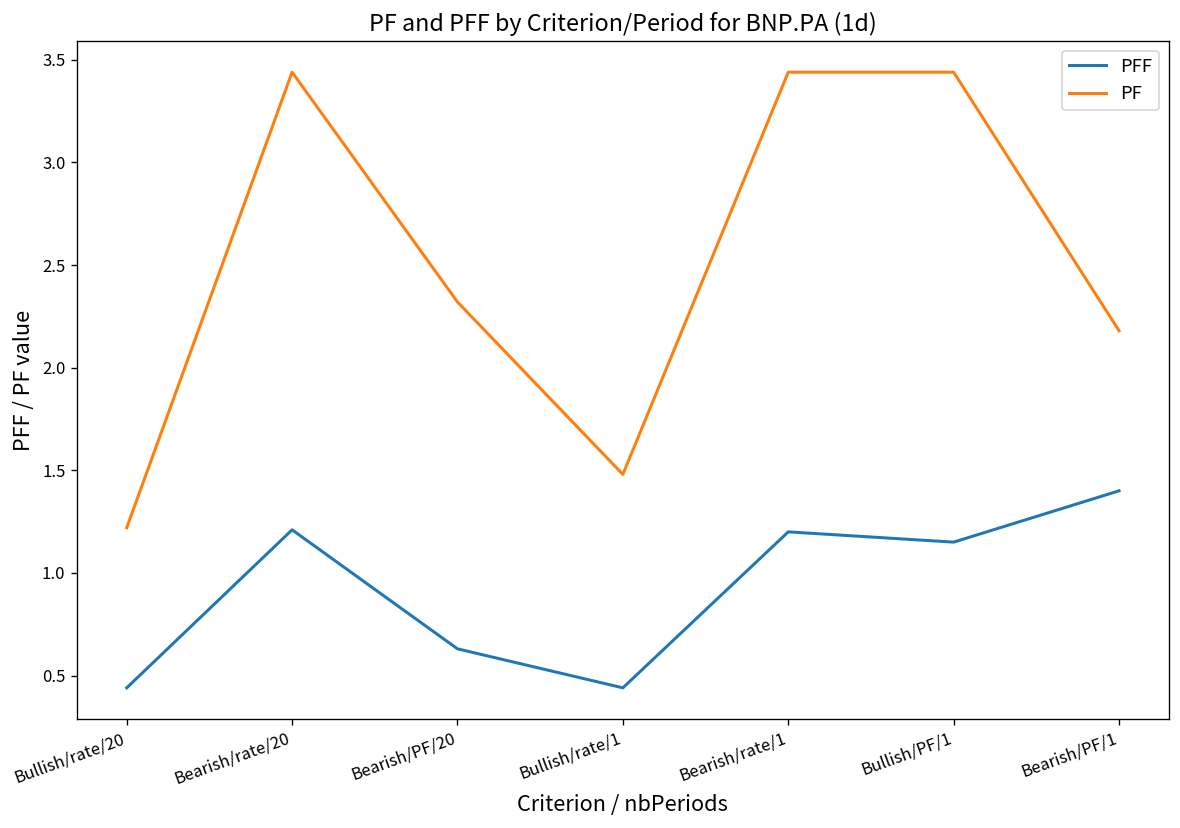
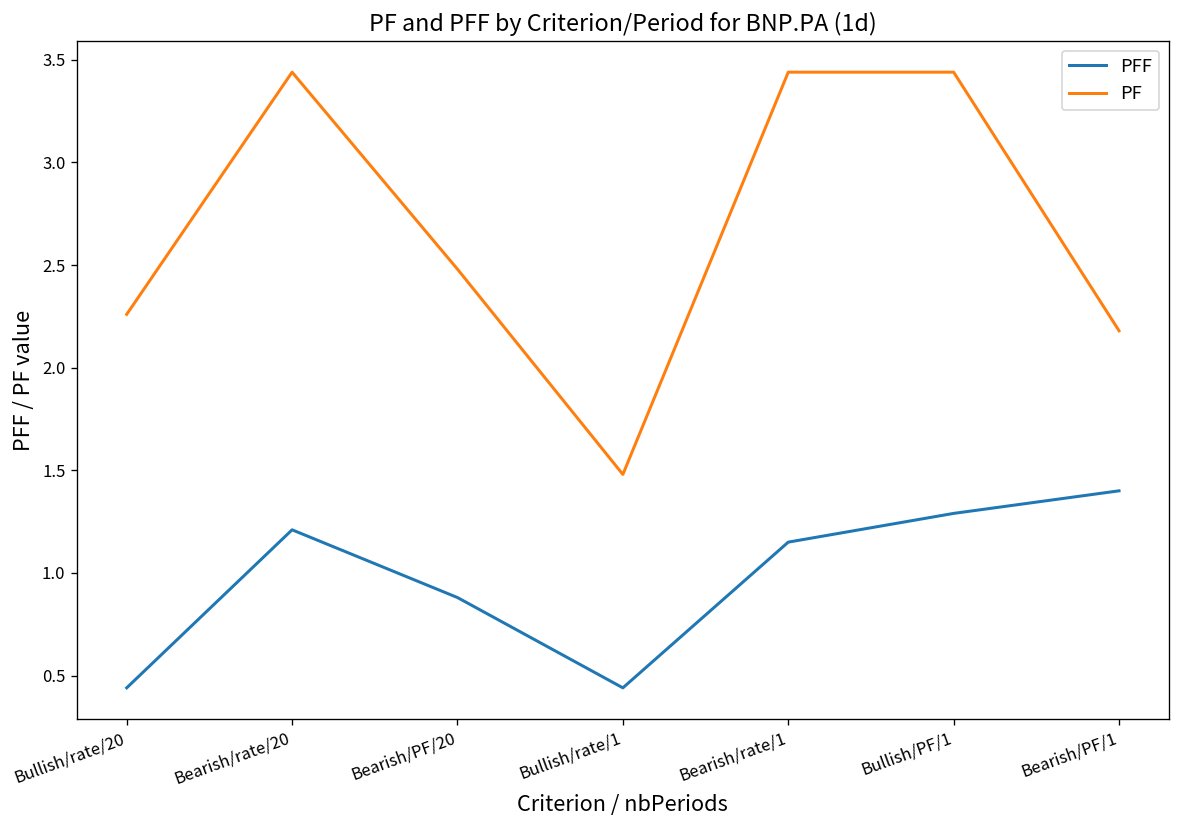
  {
    "PFF": {
      "Bullish/rate/20": 0.44,
      "Bearish/rate/20": 1.21,
-     "Bearish/PF/20": 0.63,
+     "Bearish/PF/20": 0.88,
      "Bullish/rate/1": 0.44,
-     "Bearish/rate/1": 1.20,
-     "Bullish/PF/1": 1.15,
+     "Bearish/rate/1": 1.15,
+     "Bullish/PF/1": 1.29,
      "Bearish/PF/1": 1.40
    },
    "PF": {
-     "Bullish/rate/20": 1.22,
+     "Bullish/rate/20": 2.26,
      "Bearish/rate/20": 3.44,
-     "Bearish/PF/20": 2.32,
+     "Bearish/PF/20": 2.48,
      "Bullish/rate/1": 1.48,
      "Bearish/rate/1": 3.44,
      "Bullish/PF/1": 3.44,
      "Bearish/PF/1": 2.18
    }
  }
